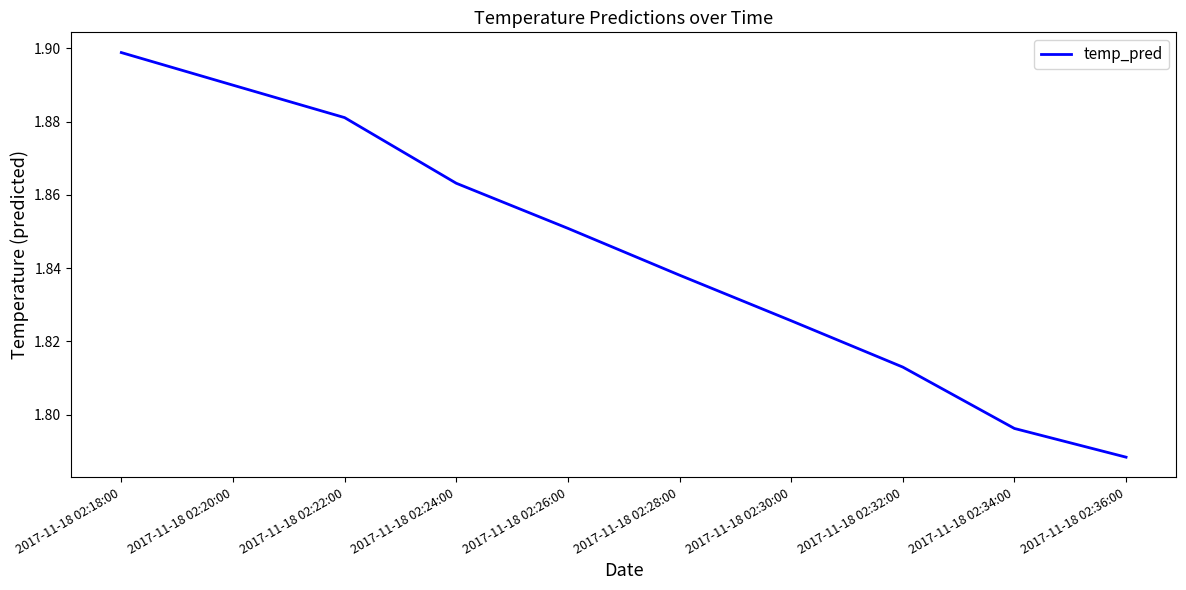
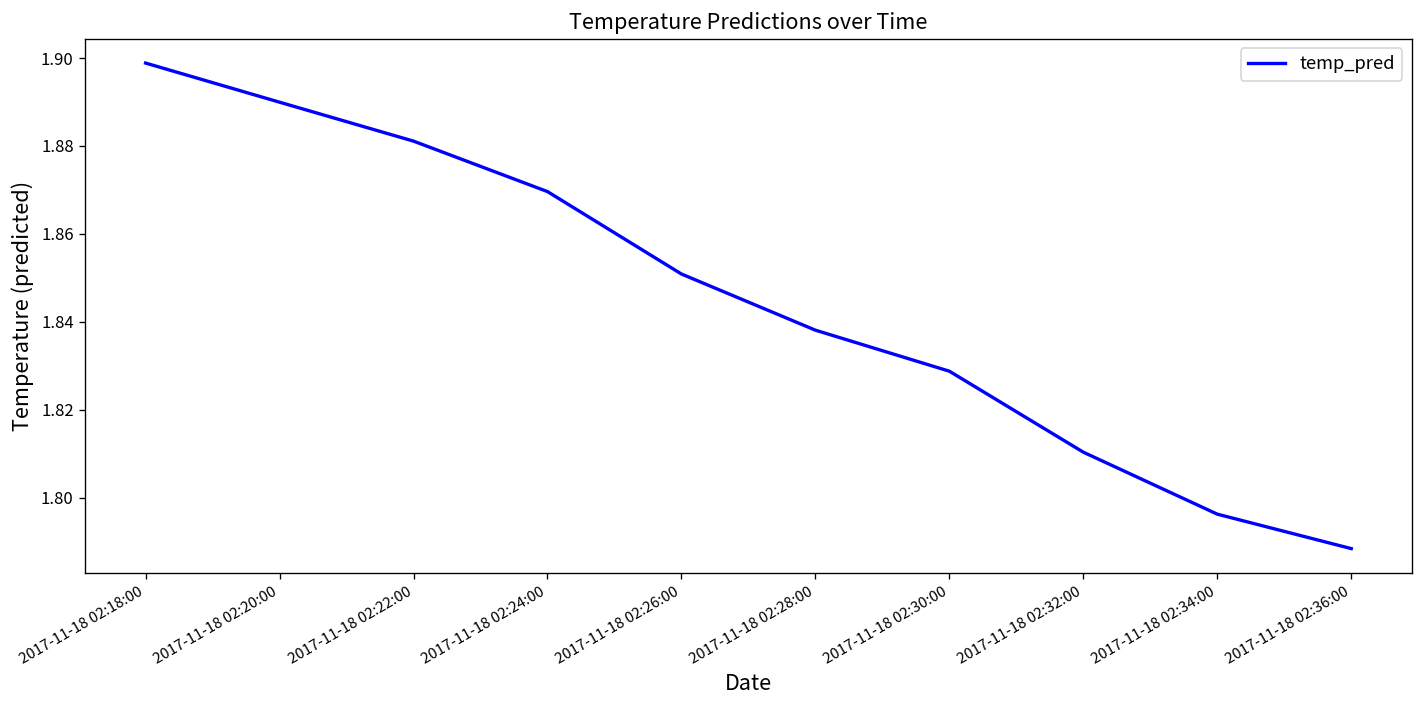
  {
    "2017-11-18 02:18:00": 1.899,
    "2017-11-18 02:20:00": 1.890,
    "2017-11-18 02:22:00": 1.881,
-   "2017-11-18 02:24:00": 1.863,
+   "2017-11-18 02:24:00": 1.870,
    "2017-11-18 02:26:00": 1.851,
    "2017-11-18 02:28:00": 1.838,
-   "2017-11-18 02:30:00": 1.826,
-   "2017-11-18 02:32:00": 1.813,
+   "2017-11-18 02:30:00": 1.829,
+   "2017-11-18 02:32:00": 1.810,
    "2017-11-18 02:34:00": 1.796,
    "2017-11-18 02:36:00": 1.788
  }
